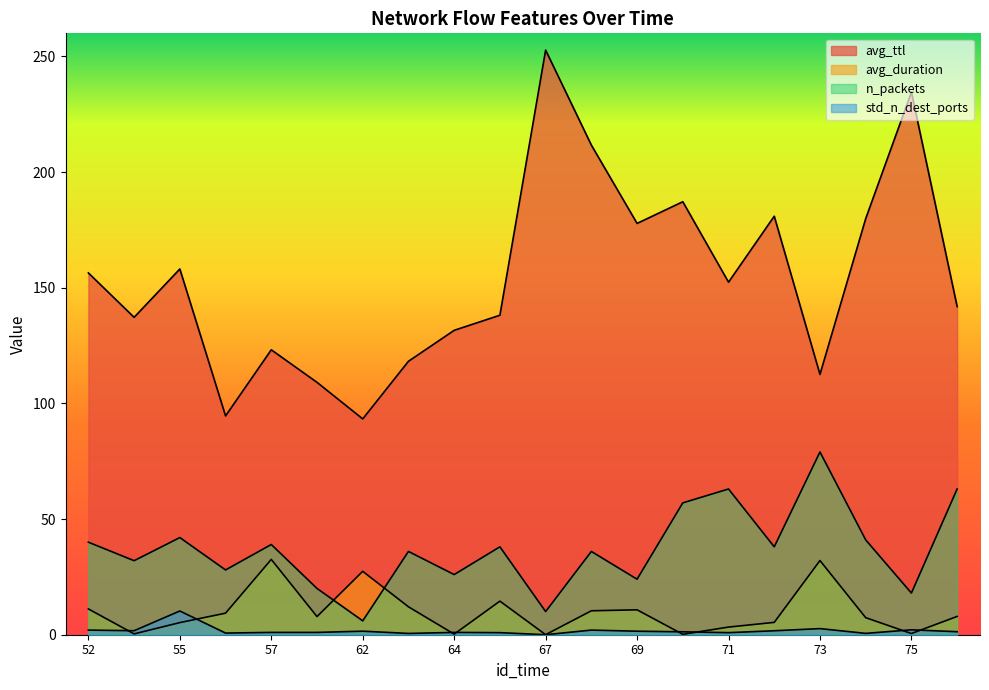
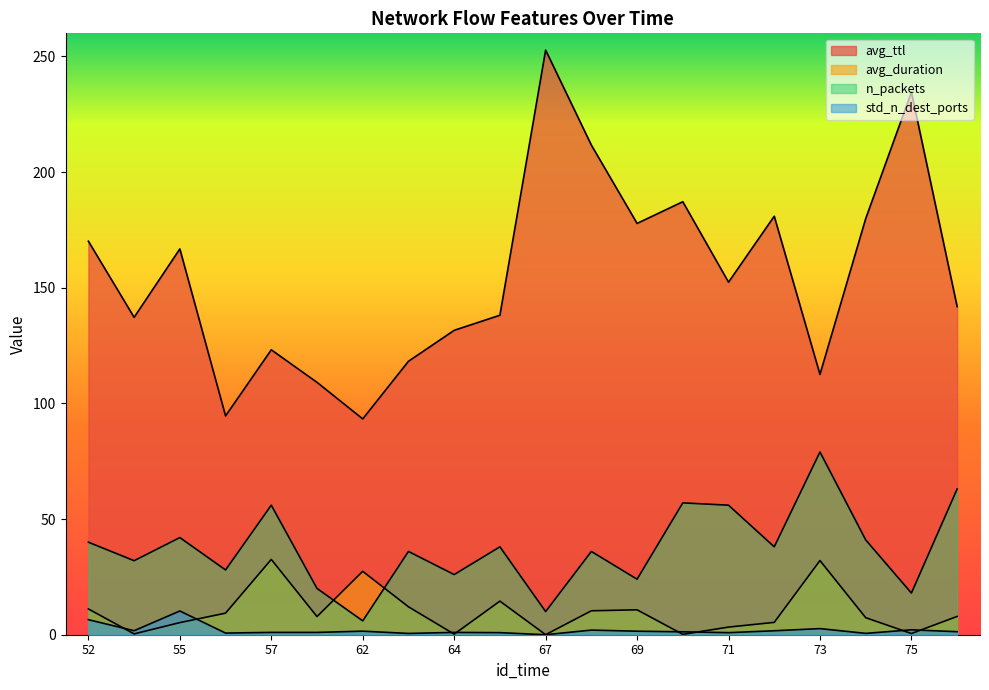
  {
    "avg_ttl": {
-     "52": 156,
-     "55": 158,
+     "52": 170,
+     "55": 167,
      "57": 123,
      "62": 93,
      "64": 132,
      "67": 253,
      "69": 178,
      "71": 152,
      "73": 113
    },
    "avg_duration": {
      "52": 11,
      "55": 5,
      "57": 33,
      "62": 27,
      "69": 11,
      "71": 3,
      "73": 32,
      "75": 1
    },
    "n_packets": {
      "52": 40,
      "55": 42,
-     "57": 39,
+     "57": 56,
      "62": 6,
      "64": 26,
      "67": 10,
      "69": 24,
-     "71": 63,
+     "71": 56,
      "73": 79,
      "75": 18
    },
    "std_n_dest_ports": {
-     "52": 2,
+     "52": 7,
      "55": 10,
      "57": 1,
      "62": 2,
      "69": 2,
      "71": 1,
      "73": 3,
      "75": 2
    }
  }
